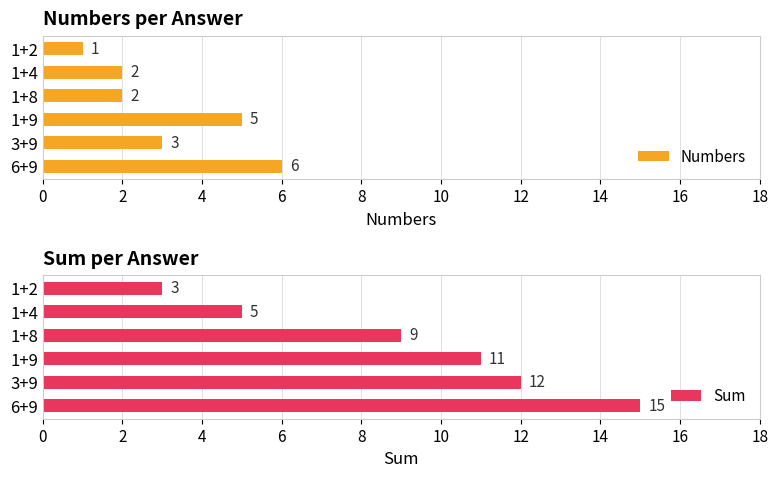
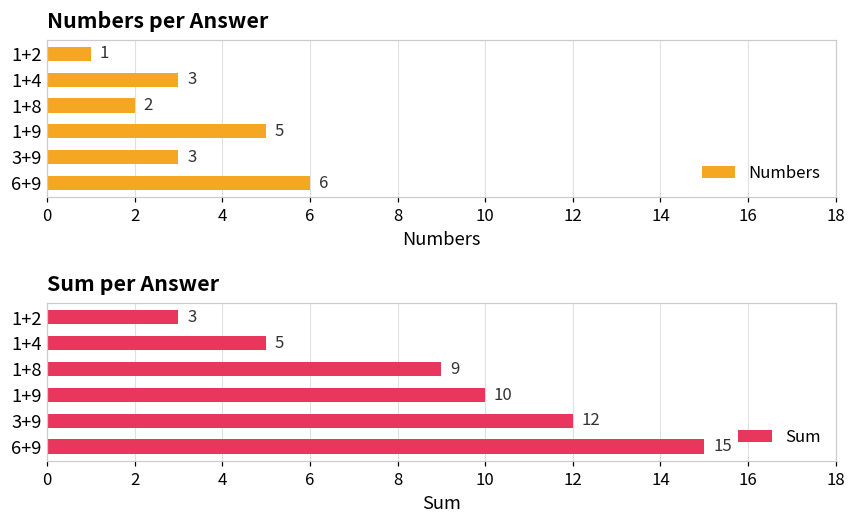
  {
    "Numbers per Answer": {
      "1+2": 1,
-     "1+4": 2,
+     "1+4": 3,
      "1+8": 2,
      "1+9": 5,
      "3+9": 3,
      "6+9": 6
    },
    "Sum per Answer": {
      "1+2": 3,
      "1+4": 5,
      "1+8": 9,
-     "1+9": 11,
+     "1+9": 10,
      "3+9": 12,
      "6+9": 15
    }
  }
